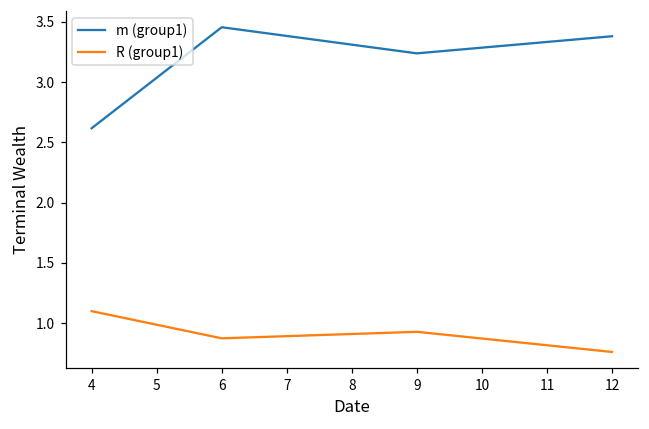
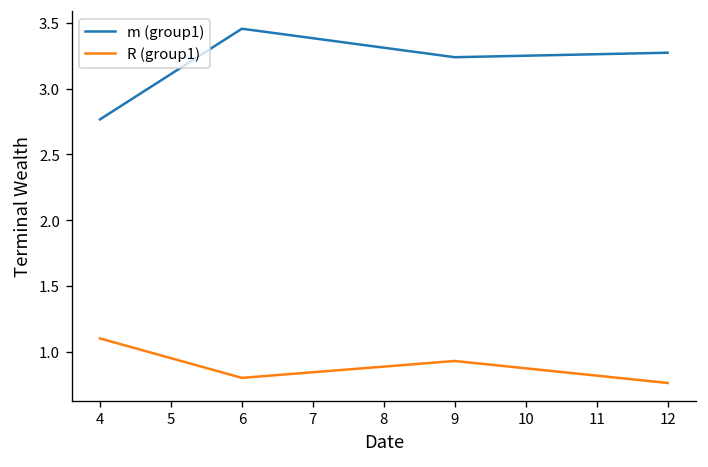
  {
    "m (group1)": {
-     "4": 2.62,
+     "4": 2.77,
      "6": 3.46,
      "9": 3.24,
-     "12": 3.38
+     "12": 3.27
    },
    "R (group1)": {
      "4": 1.10,
-     "6": 0.87,
+     "6": 0.80,
      "9": 0.93,
      "12": 0.76
    }
  }
